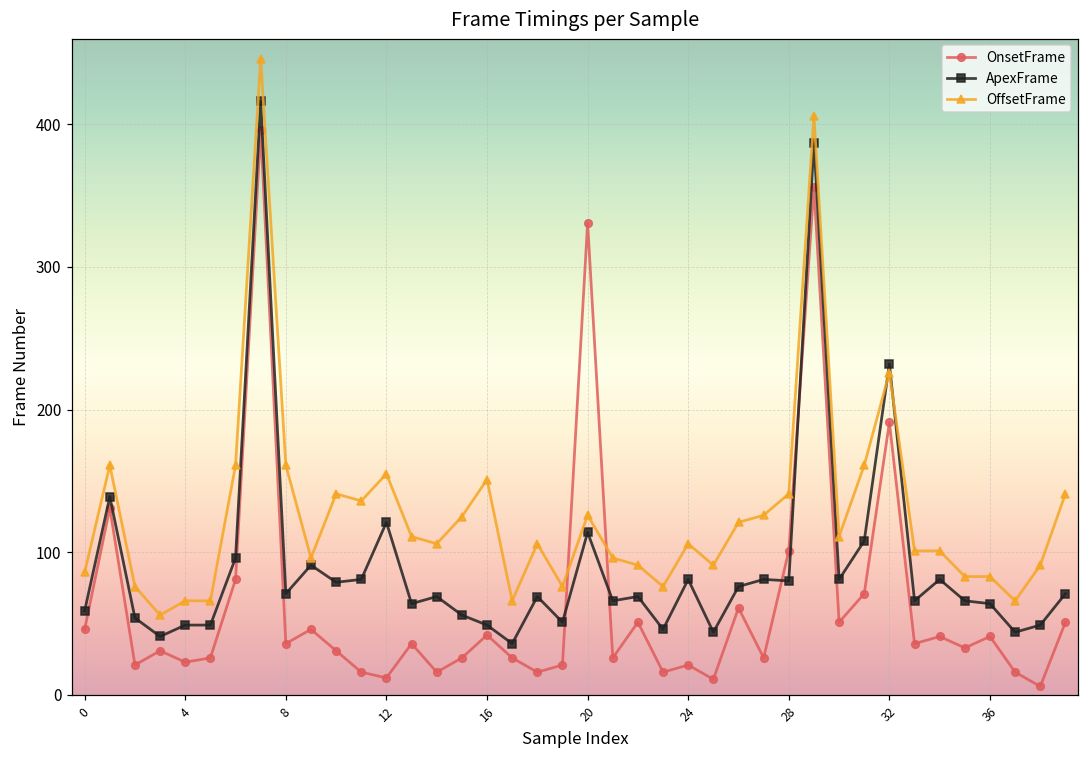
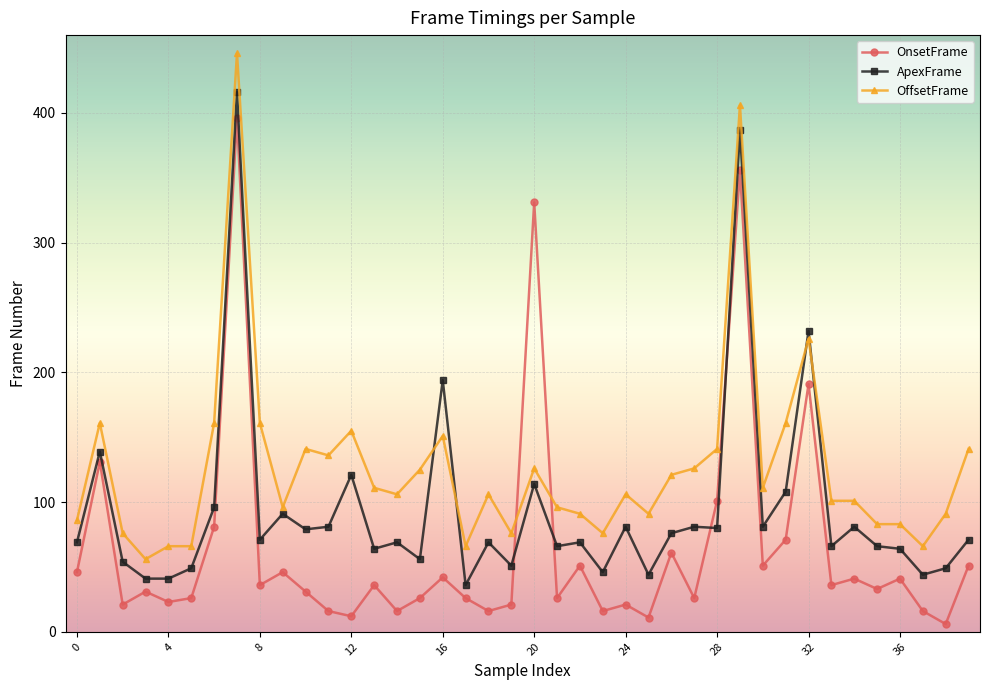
  {
    "OnsetFrame": {
      "0": 46,
      "4": 23,
      "8": 36,
      "12": 12,
      "16": 42,
      "20": 331,
      "24": 21,
      "28": 101,
      "32": 191,
      "36": 41
    },
    "ApexFrame": {
-     "0": 59,
-     "4": 49,
+     "0": 69,
+     "4": 41,
      "8": 71,
      "12": 121,
-     "16": 49,
+     "16": 194,
      "20": 114,
      "24": 81,
      "28": 80,
      "32": 232,
      "36": 64
    },
    "OffsetFrame": {
      "0": 86,
      "4": 66,
      "8": 161,
      "12": 155,
      "16": 151,
      "20": 126,
      "24": 106,
      "28": 141,
      "32": 226,
      "36": 83
    }
  }
